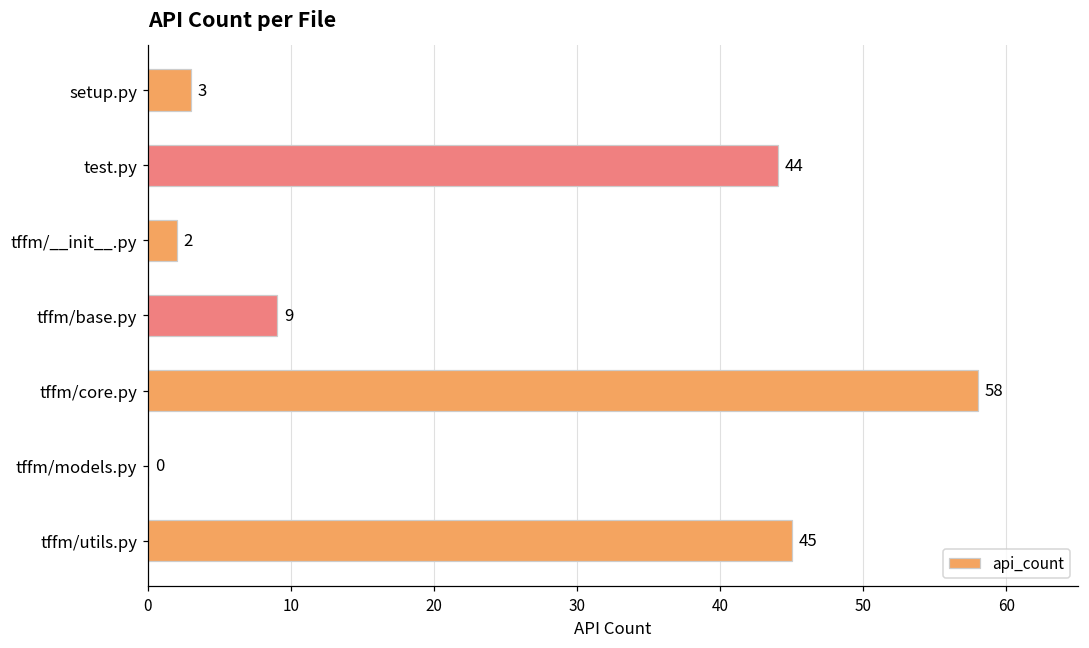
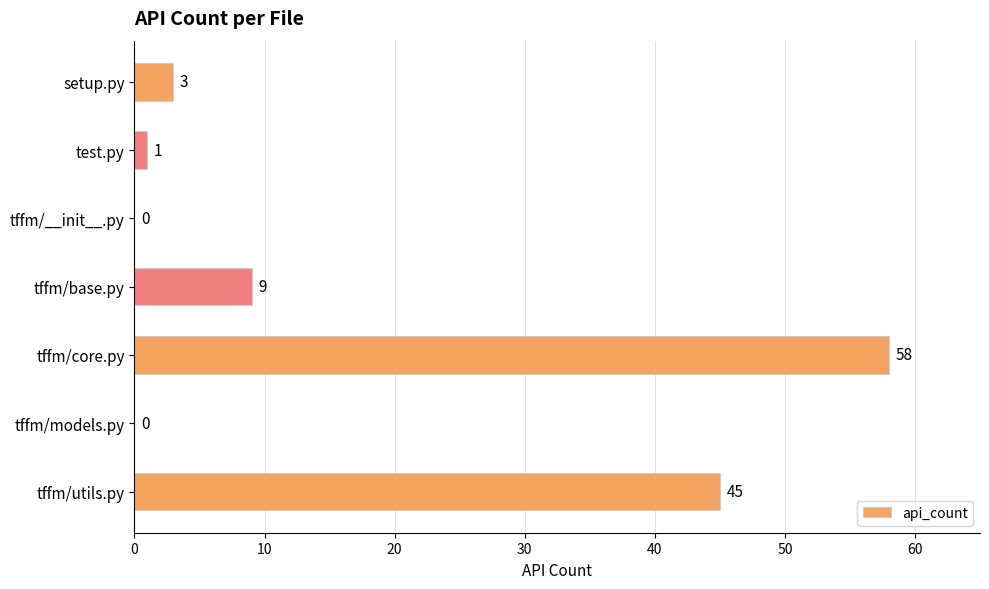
  {
    "setup.py": 3,
-   "test.py": 44,
-   "tffm/__init__.py": 2,
+   "test.py": 1,
+   "tffm/__init__.py": 0,
    "tffm/base.py": 9,
    "tffm/core.py": 58,
    "tffm/models.py": 0,
    "tffm/utils.py": 45
  }
